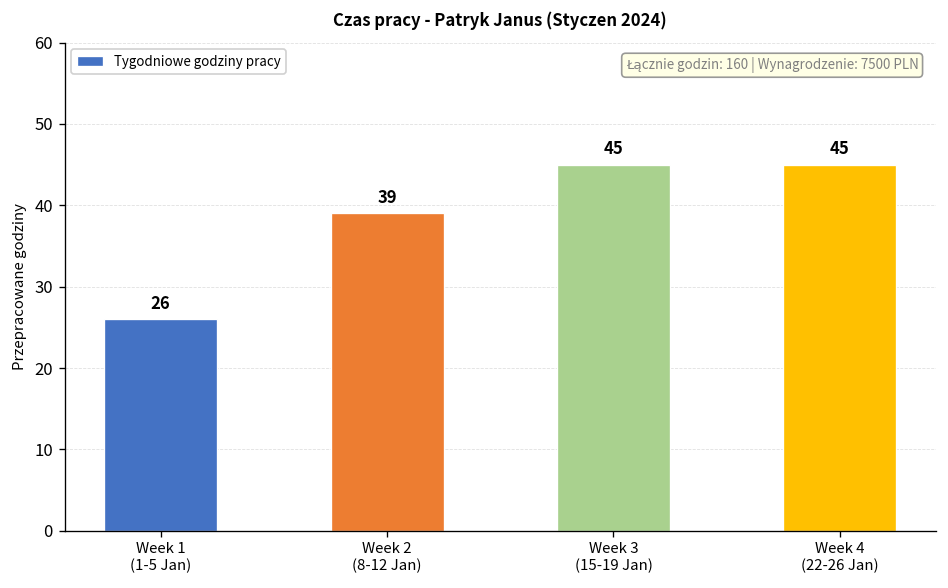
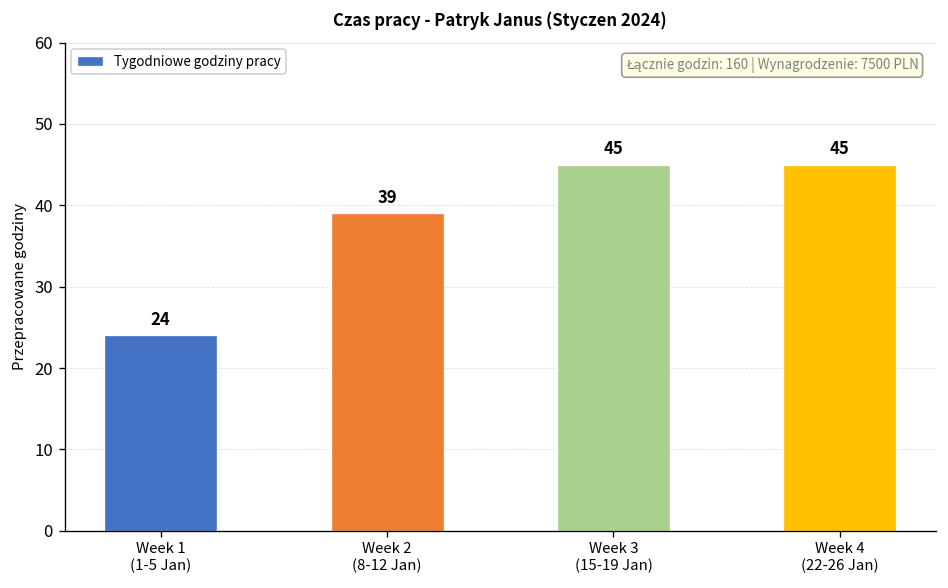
  {
-   "Week 1 (1-5 Jan)": 26,
+   "Week 1 (1-5 Jan)": 24,
    "Week 2 (8-12 Jan)": 39,
    "Week 3 (15-19 Jan)": 45,
    "Week 4 (22-26 Jan)": 45
  }
